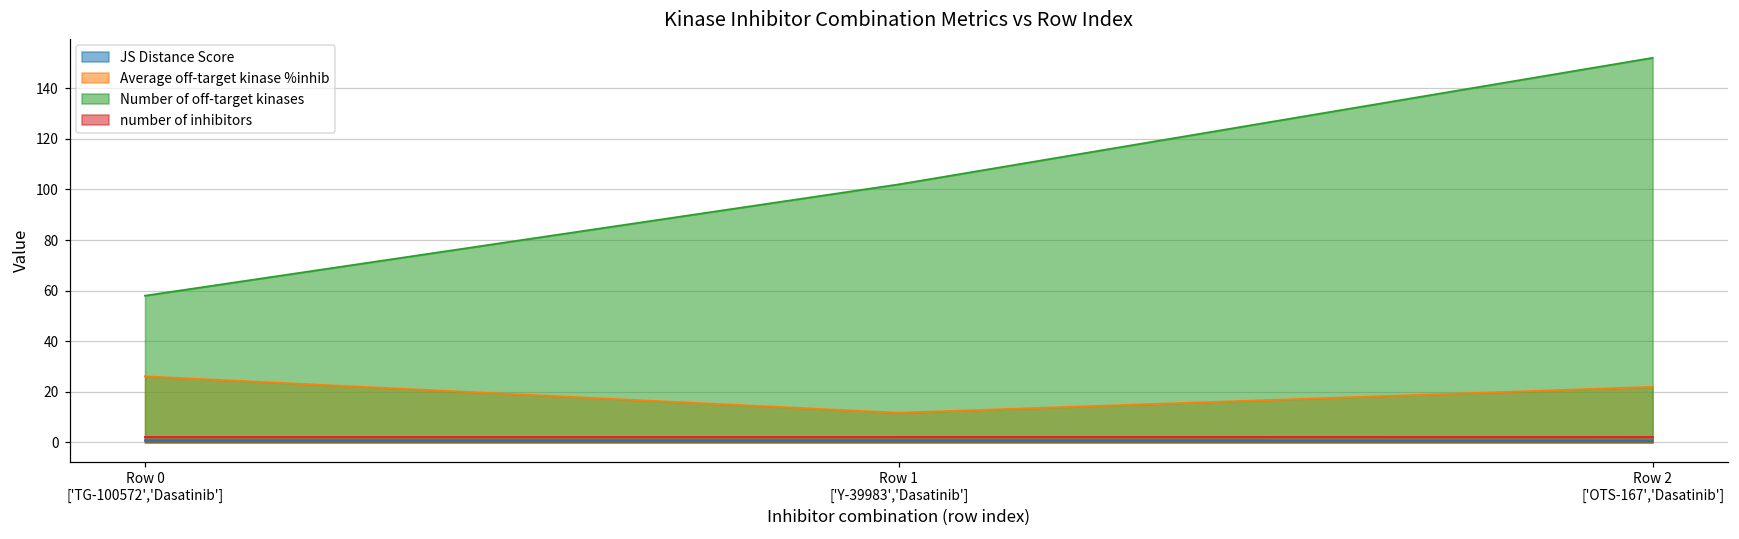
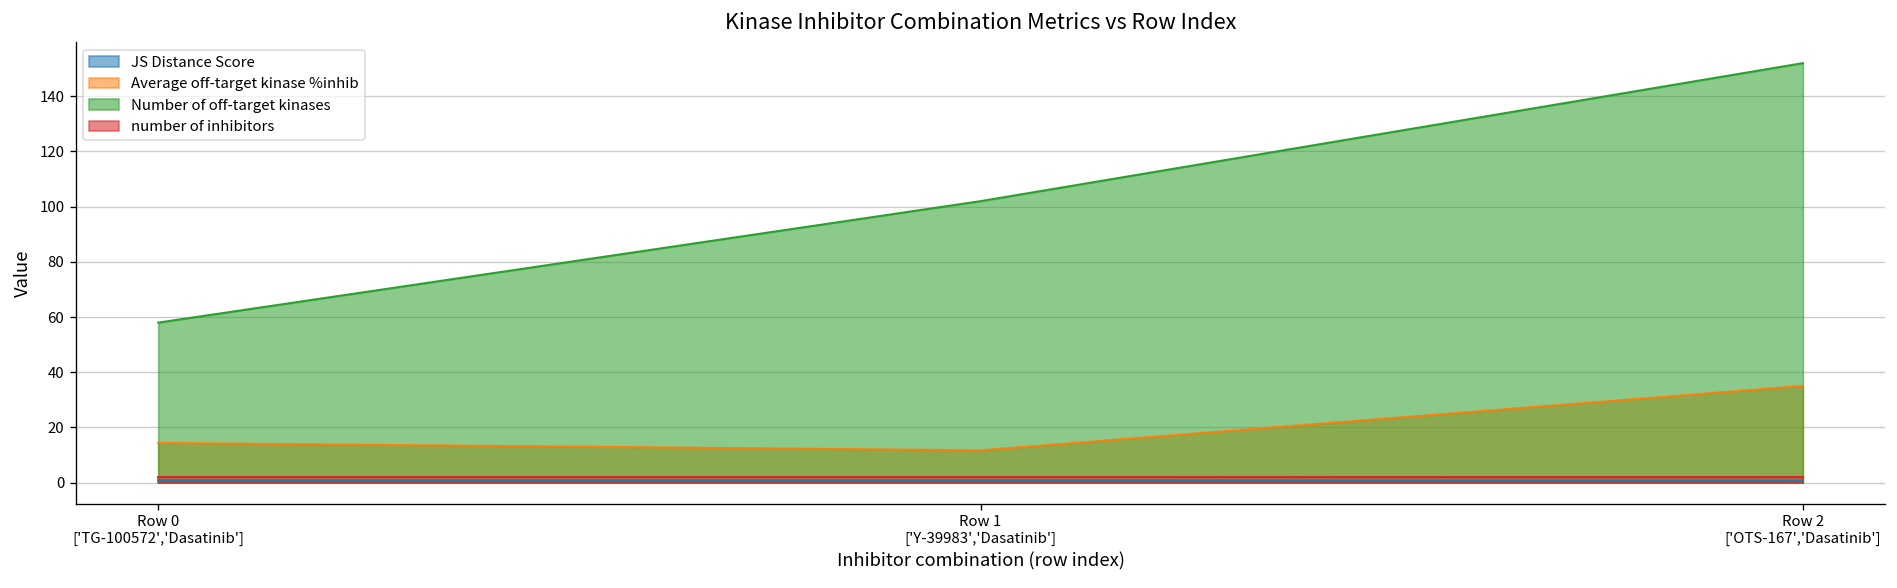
  {
    "JS Distance Score": {
      "Row 0 ['TG-100572','Dasatinib']": 1,
      "Row 1 ['Y-39983','Dasatinib']": 1,
      "Row 2 ['OTS-167','Dasatinib']": 1
    },
    "Average off-target kinase %inhib": {
-     "Row 0 ['TG-100572','Dasatinib']": 26,
+     "Row 0 ['TG-100572','Dasatinib']": 14,
      "Row 1 ['Y-39983','Dasatinib']": 12,
-     "Row 2 ['OTS-167','Dasatinib']": 22
+     "Row 2 ['OTS-167','Dasatinib']": 35
    },
    "Number of off-target kinases": {
      "Row 0 ['TG-100572','Dasatinib']": 58,
      "Row 1 ['Y-39983','Dasatinib']": 102,
      "Row 2 ['OTS-167','Dasatinib']": 152
    },
    "number of inhibitors": {
      "Row 0 ['TG-100572','Dasatinib']": 2,
      "Row 1 ['Y-39983','Dasatinib']": 2,
      "Row 2 ['OTS-167','Dasatinib']": 2
    }
  }
